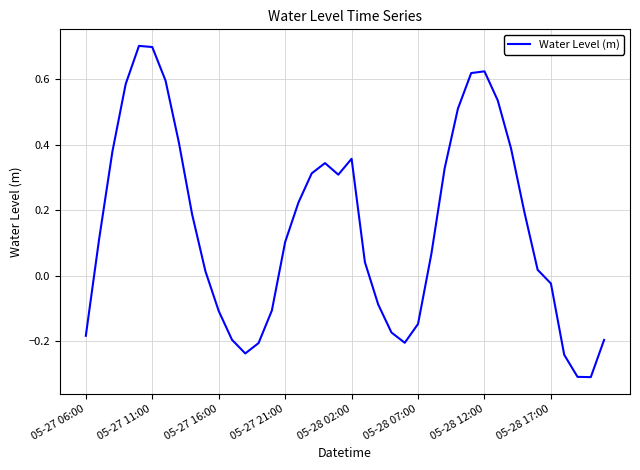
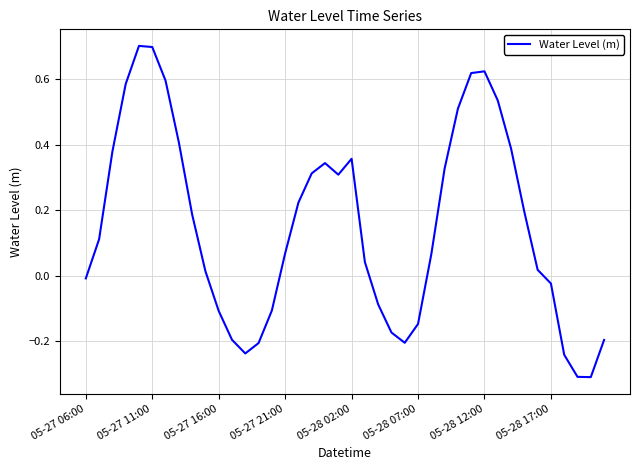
  {
-   "05-27 06:00": -0.18,
+   "05-27 06:00": -0.01,
    "05-27 11:00": 0.70,
    "05-27 16:00": -0.11,
-   "05-27 21:00": 0.10,
+   "05-27 21:00": 0.07,
    "05-28 02:00": 0.36,
    "05-28 07:00": -0.15,
    "05-28 12:00": 0.62,
    "05-28 17:00": -0.02
  }
